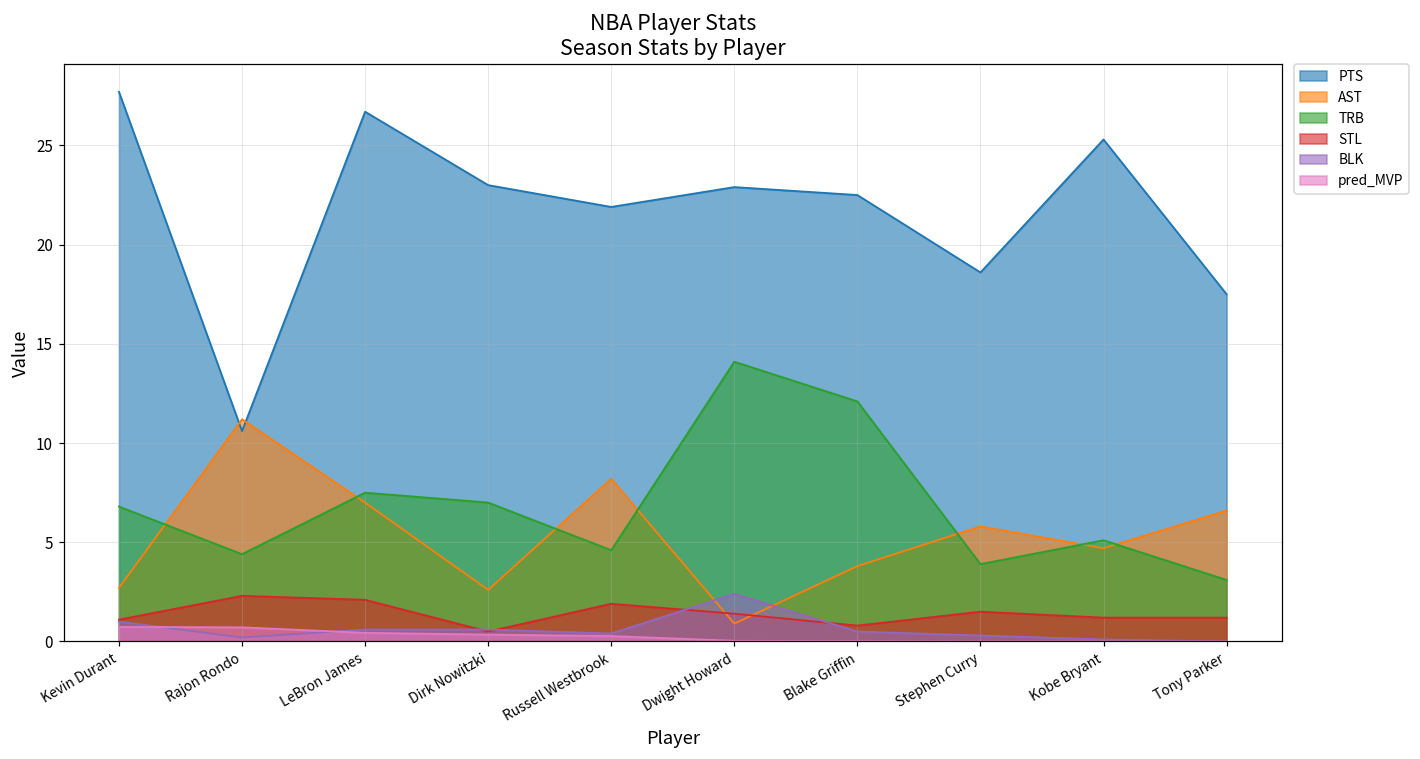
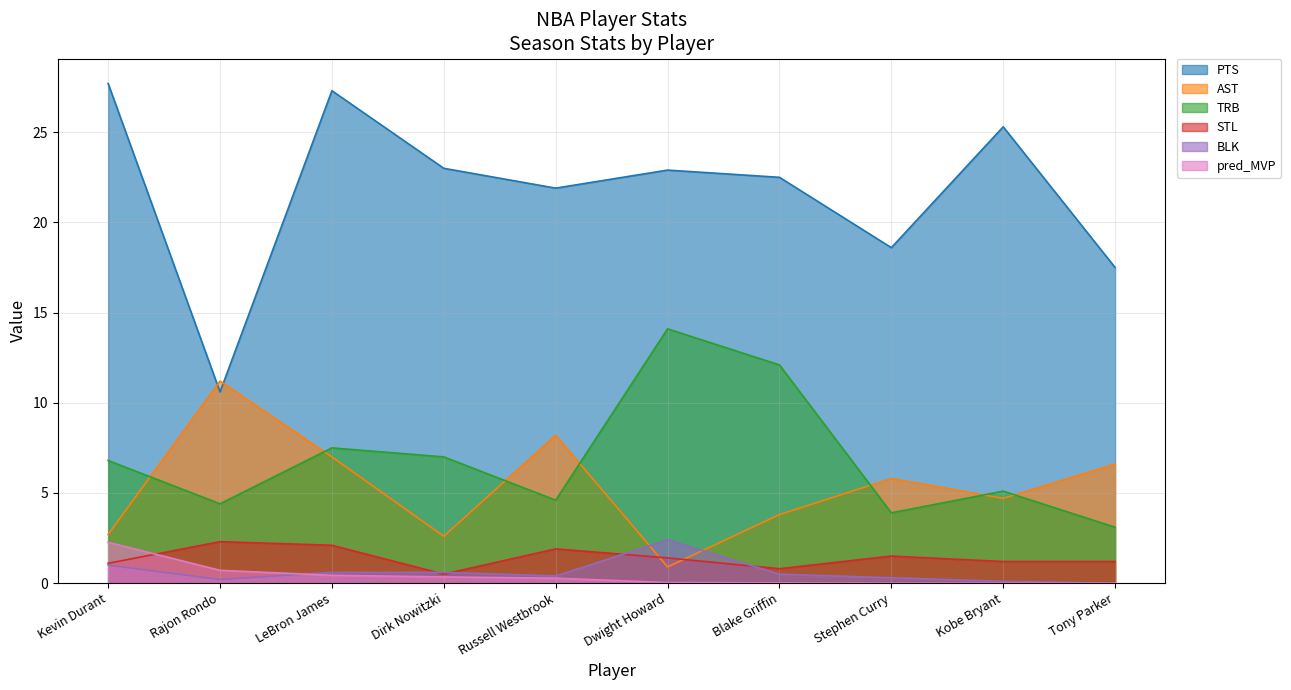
  {
    "PTS": {
      "Kevin Durant": 27.7,
      "Rajon Rondo": 10.6,
-     "LeBron James": 26.7,
+     "LeBron James": 27.3,
      "Dirk Nowitzki": 23.0,
      "Russell Westbrook": 21.9,
      "Dwight Howard": 22.9,
      "Blake Griffin": 22.5,
      "Stephen Curry": 18.6,
      "Kobe Bryant": 25.3,
      "Tony Parker": 17.5
    },
    "AST": {
      "Kevin Durant": 2.7,
      "Rajon Rondo": 11.2,
      "LeBron James": 7.0,
      "Dirk Nowitzki": 2.6,
      "Russell Westbrook": 8.2,
      "Dwight Howard": 0.9,
      "Blake Griffin": 3.8,
      "Stephen Curry": 5.8,
      "Kobe Bryant": 4.7,
      "Tony Parker": 6.6
    },
    "TRB": {
      "Kevin Durant": 6.8,
      "Rajon Rondo": 4.4,
      "LeBron James": 7.5,
      "Dirk Nowitzki": 7.0,
      "Russell Westbrook": 4.6,
      "Dwight Howard": 14.1,
      "Blake Griffin": 12.1,
      "Stephen Curry": 3.9,
      "Kobe Bryant": 5.1,
      "Tony Parker": 3.1
    },
    "STL": {
      "Rajon Rondo": 2.3,
      "LeBron James": 2.1,
      "Russell Westbrook": 1.9,
      "Dwight Howard": 1.4,
      "Blake Griffin": 0.8,
      "Stephen Curry": 1.5,
      "Kobe Bryant": 1.2,
      "Tony Parker": 1.2
    },
    "BLK": {
      "Rajon Rondo": 0.2,
      "LeBron James": 0.6,
      "Dwight Howard": 2.4,
      "Blake Griffin": 0.5,
      "Stephen Curry": 0.3
    },
    "pred_MVP": {
-     "Kevin Durant": 0.7,
+     "Kevin Durant": 2.3,
      "Rajon Rondo": 0.7,
      "LeBron James": 0.4,
      "Dirk Nowitzki": 0.3,
      "Dwight Howard": 0.0,
      "Blake Griffin": 0.0,
      "Stephen Curry": 0.0
    }
  }
